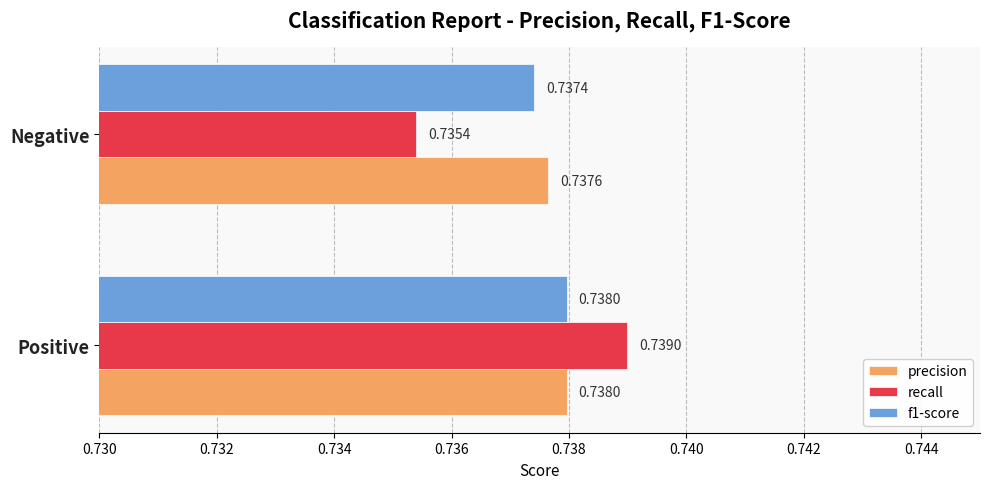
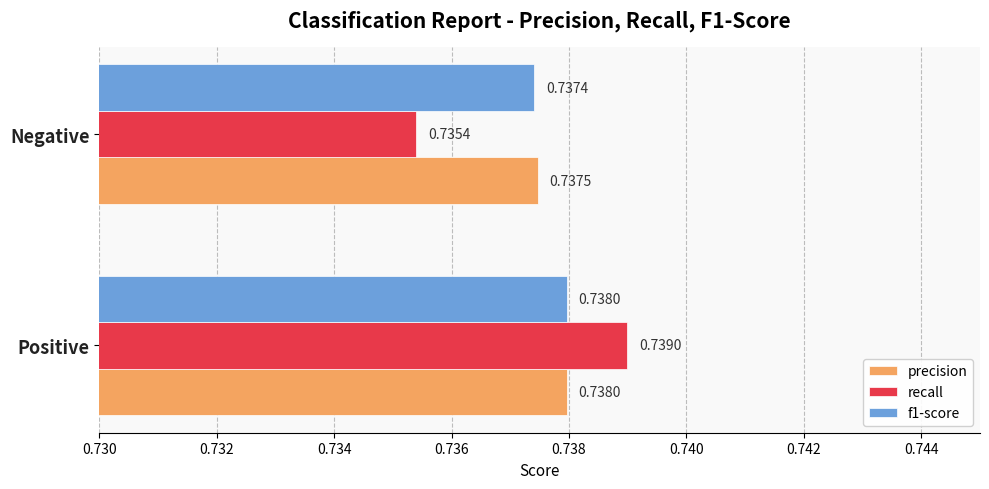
  {
    "precision": {
-     "Negative": 0.7376,
+     "Negative": 0.7375,
      "Positive": 0.7380
    },
    "recall": {
      "Negative": 0.7354,
      "Positive": 0.7390
    },
    "f1-score": {
      "Negative": 0.7374,
      "Positive": 0.7380
    }
  }
